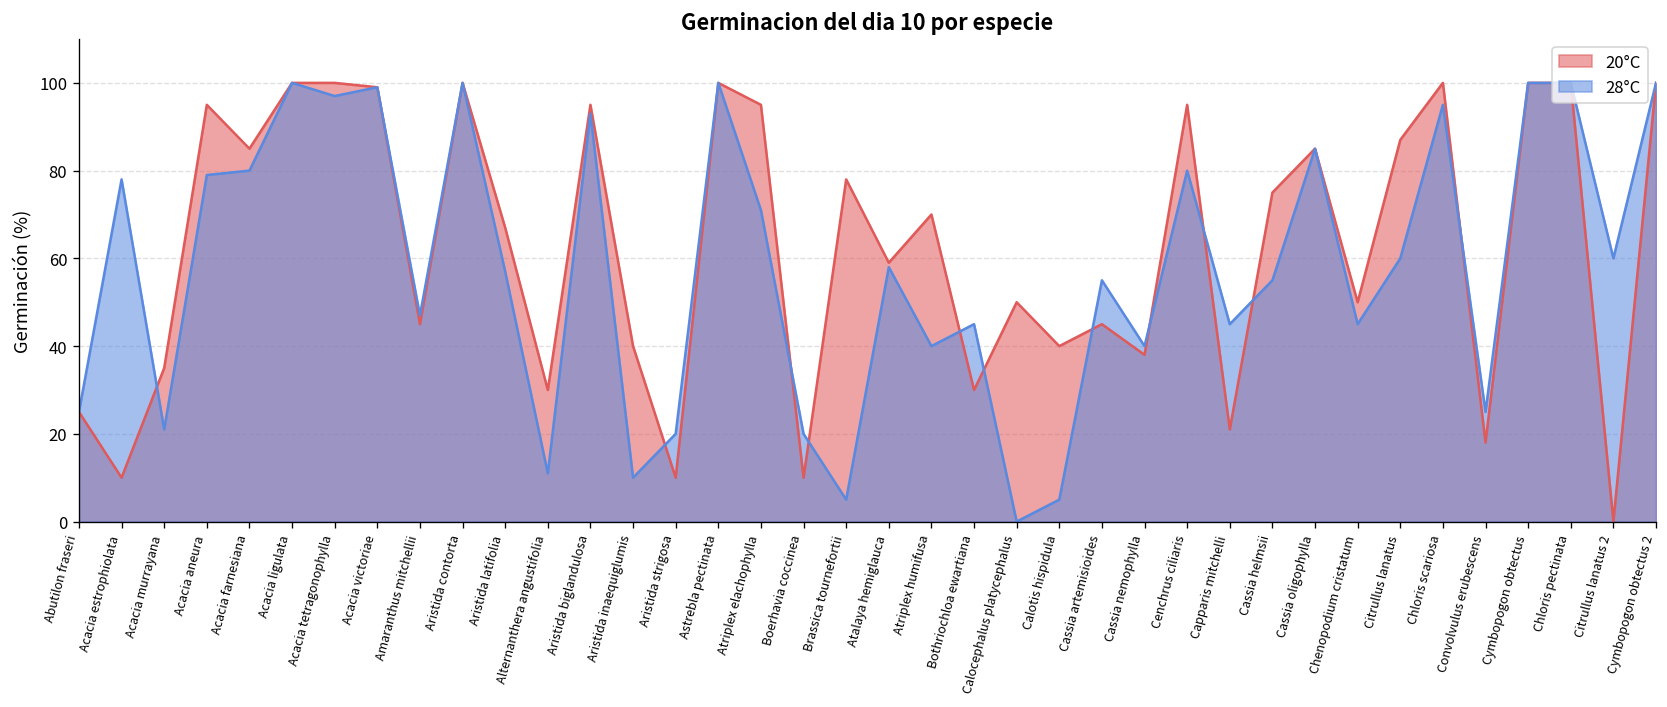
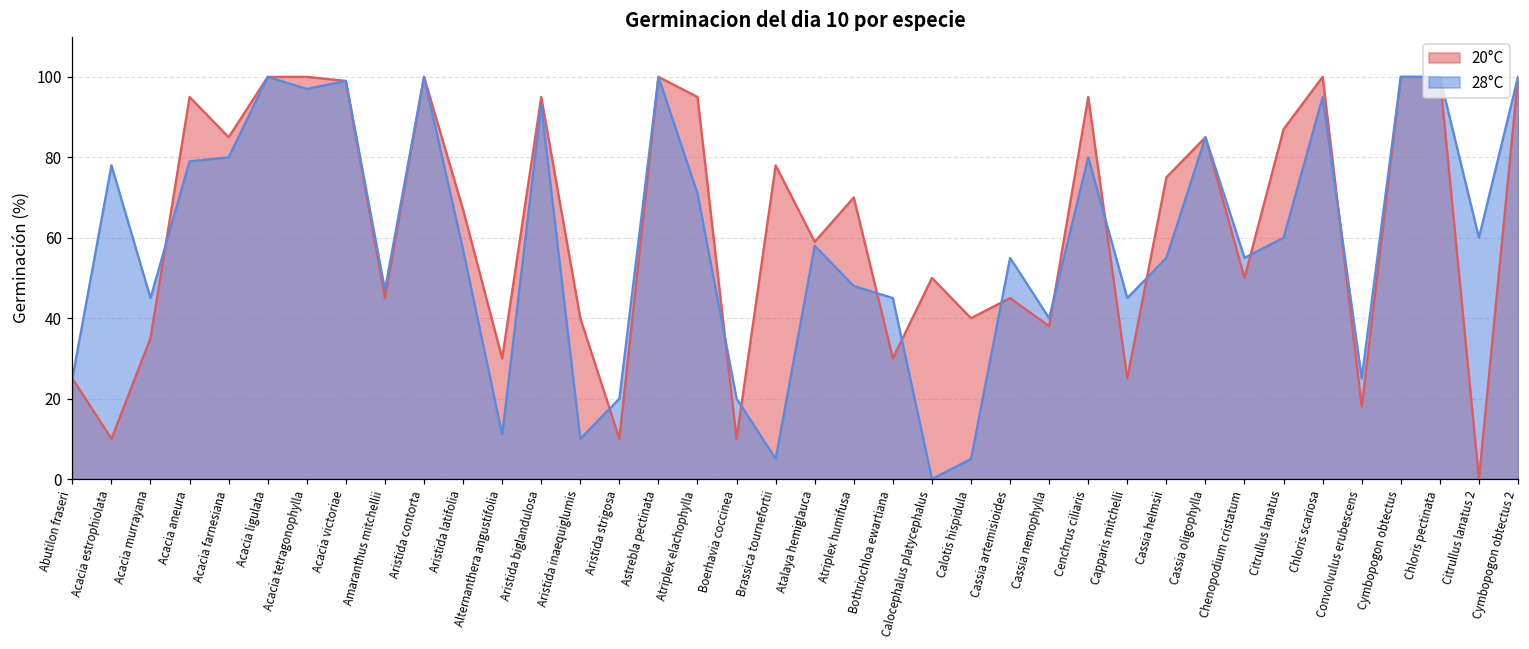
  {
    "20°C": {
      "Acacia estrophiolata": 10,
      "Acacia murrayana": 35,
      "Acacia aneura": 95,
      "Acacia farnesiana": 85,
      "Acacia tetragonophylla": 100,
      "Amaranthus mitchellii": 45,
      "Aristida latifolia": 67,
      "Alternanthera angustifolia": 30,
      "Aristida biglandulosa": 95,
      "Aristida inaequiglumis": 40,
      "Aristida strigosa": 10,
      "Atriplex elachophylla": 95,
      "Boerhavia coccinea": 10,
      "Brassica tournefortii": 78,
      "Atalaya hemiglauca": 59,
      "Atriplex humifusa": 70,
      "Bothriochloa ewartiana": 30,
      "Calocephalus platycephalus": 50,
      "Calotis hispidula": 40,
      "Cassia artemisioides": 45,
      "Cassia nemophylla": 38,
      "Cenchrus ciliaris": 95,
-     "Capparis mitchelli": 21,
+     "Capparis mitchelli": 25,
      "Cassia helmsii": 75,
      "Chenopodium cristatum": 50,
      "Citrullus lanatus": 87,
      "Chloris scariosa": 100,
      "Convolvulus erubescens": 18,
      "Citrullus lanatus 2": 0
    },
    "28°C": {
      "Acacia estrophiolata": 78,
-     "Acacia murrayana": 21,
+     "Acacia murrayana": 45,
      "Acacia aneura": 79,
      "Acacia farnesiana": 80,
      "Acacia tetragonophylla": 97,
      "Amaranthus mitchellii": 47,
      "Aristida latifolia": 57,
      "Alternanthera angustifolia": 11,
      "Aristida biglandulosa": 93,
      "Aristida inaequiglumis": 10,
      "Aristida strigosa": 20,
      "Atriplex elachophylla": 71,
      "Boerhavia coccinea": 20,
      "Brassica tournefortii": 5,
      "Atalaya hemiglauca": 58,
-     "Atriplex humifusa": 40,
+     "Atriplex humifusa": 48,
      "Bothriochloa ewartiana": 45,
      "Calocephalus platycephalus": 0,
      "Calotis hispidula": 5,
      "Cassia artemisioides": 55,
      "Cassia nemophylla": 40,
      "Cenchrus ciliaris": 80,
      "Capparis mitchelli": 45,
      "Cassia helmsii": 55,
-     "Chenopodium cristatum": 45,
+     "Chenopodium cristatum": 55,
      "Citrullus lanatus": 60,
      "Chloris scariosa": 95,
      "Convolvulus erubescens": 25,
      "Citrullus lanatus 2": 60
    }
  }
